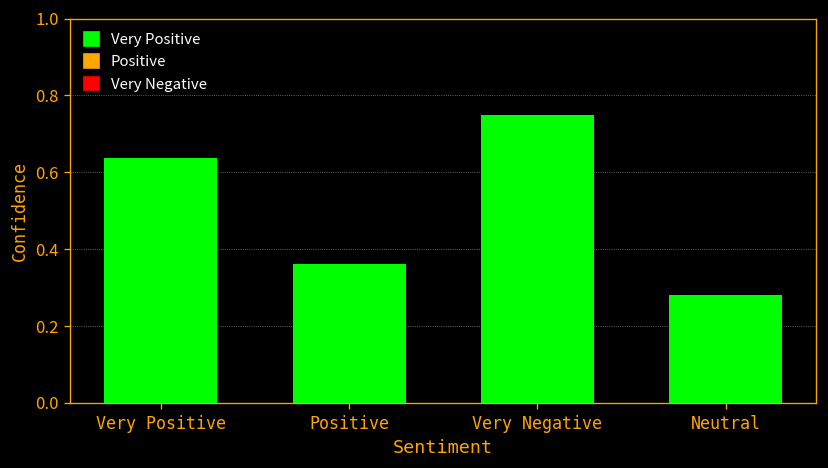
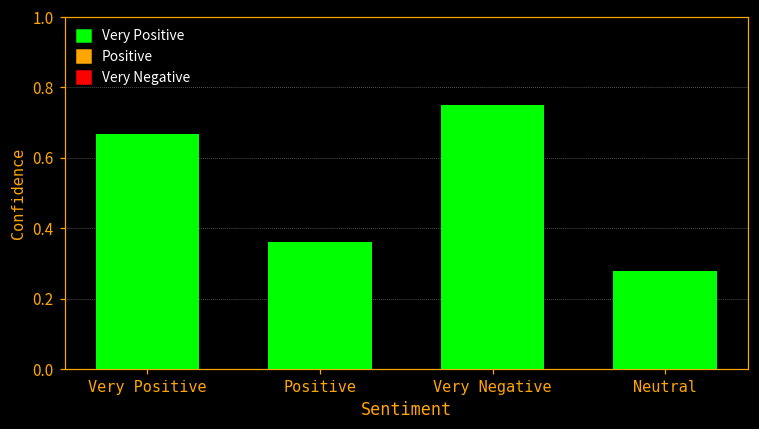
  {
-   "Very Positive": 0.64,
+   "Very Positive": 0.67,
    "Positive": 0.36,
    "Very Negative": 0.75,
    "Neutral": 0.28
  }
